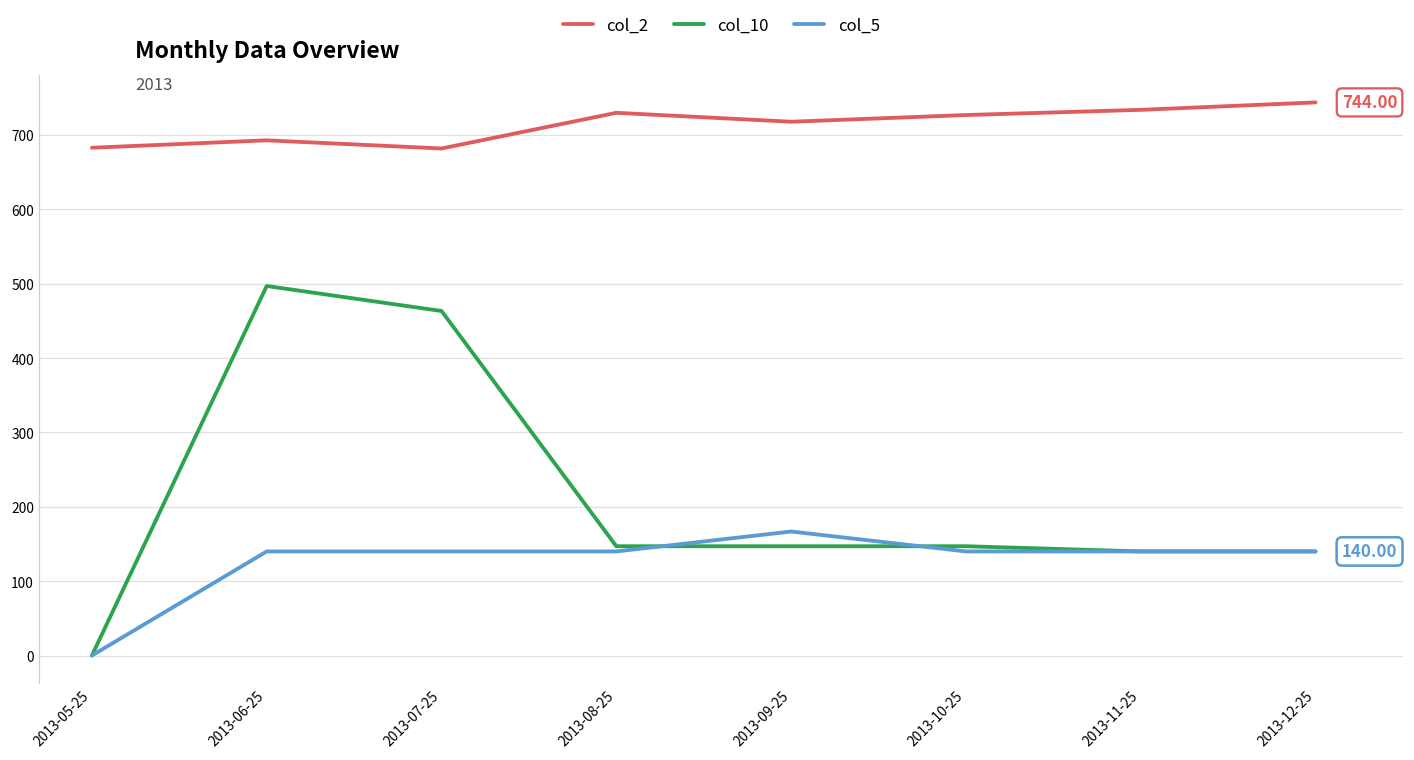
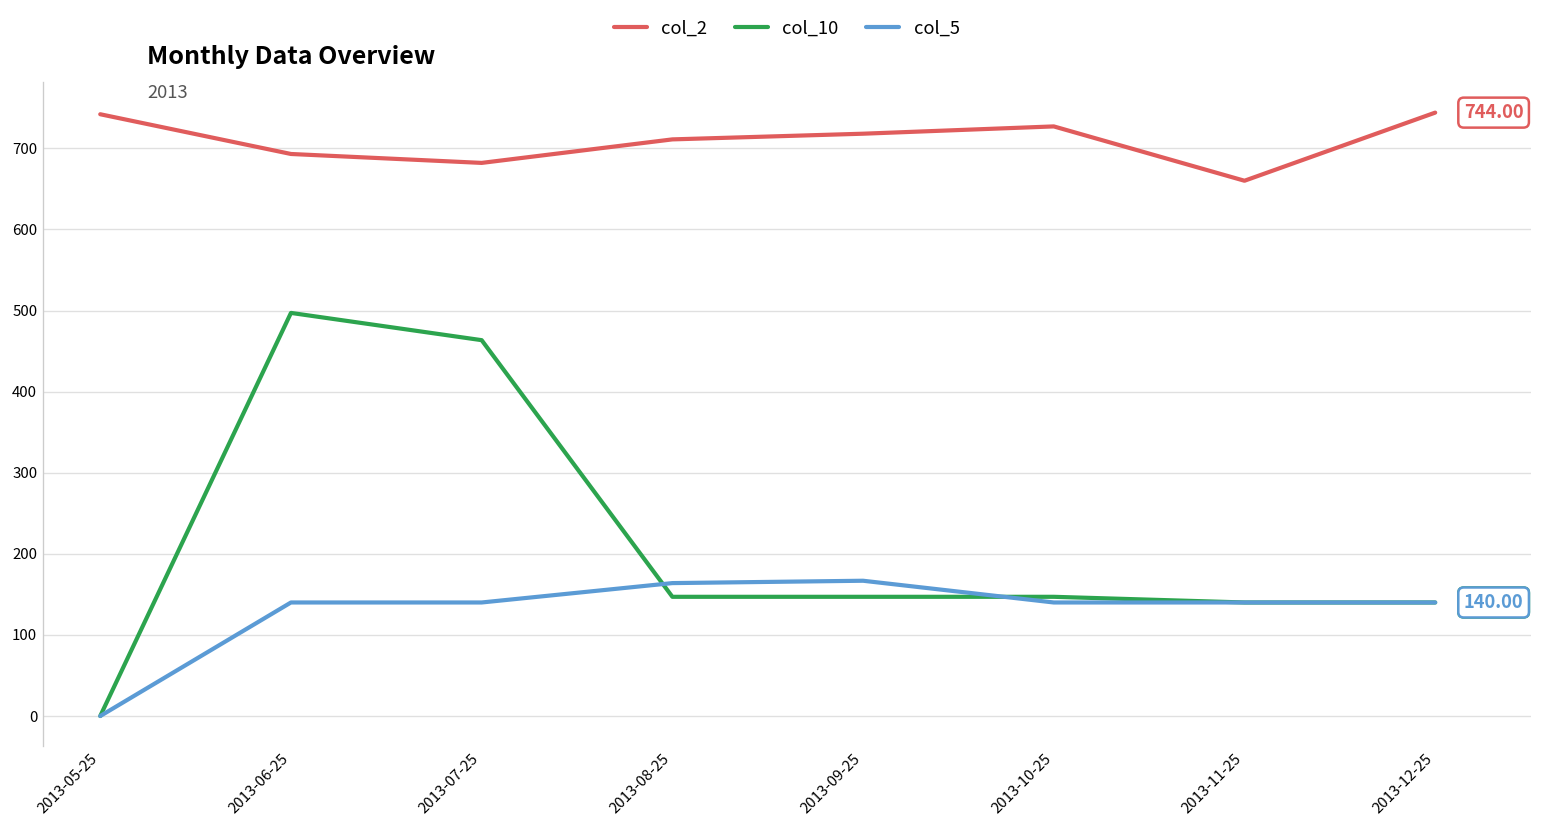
  {
    "col_2": {
-     "2013-05-25": 680,
+     "2013-05-25": 740,
      "2013-06-25": 690,
      "2013-07-25": 680,
-     "2013-08-25": 730,
+     "2013-08-25": 710,
      "2013-09-25": 720,
      "2013-10-25": 730,
-     "2013-11-25": 730
+     "2013-11-25": 660
    },
    "col_10": {
      "2013-06-25": 500,
      "2013-07-25": 460,
      "2013-08-25": 150,
      "2013-09-25": 150,
      "2013-10-25": 150
    },
    "col_5": {
      "2013-06-25": 140,
      "2013-07-25": 140,
-     "2013-08-25": 140,
+     "2013-08-25": 160,
      "2013-09-25": 170,
      "2013-10-25": 140
    }
  }
